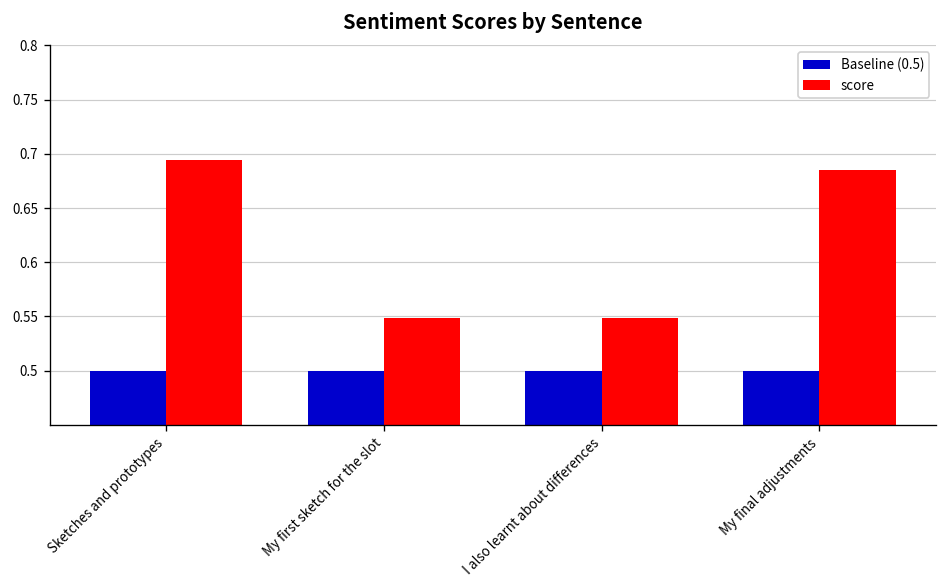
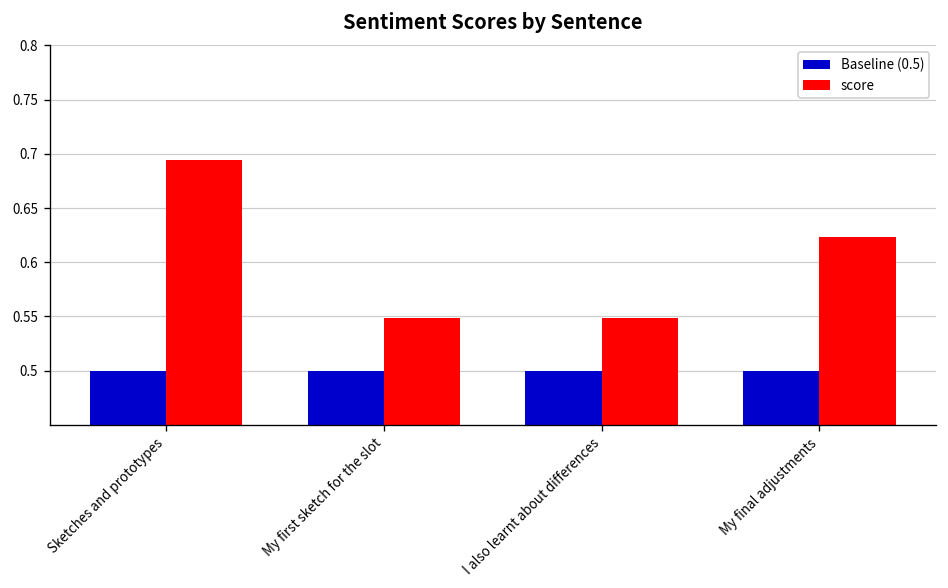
  {
    "Baseline (0.5)": {
      "Sketches and prototypes": 0.50,
      "My first sketch for the slot": 0.50,
      "I also learnt about differences": 0.50,
      "My final adjustments": 0.50
    },
    "score": {
      "Sketches and prototypes": 0.69,
      "My first sketch for the slot": 0.55,
      "I also learnt about differences": 0.55,
-     "My final adjustments": 0.69
+     "My final adjustments": 0.62
    }
  }
